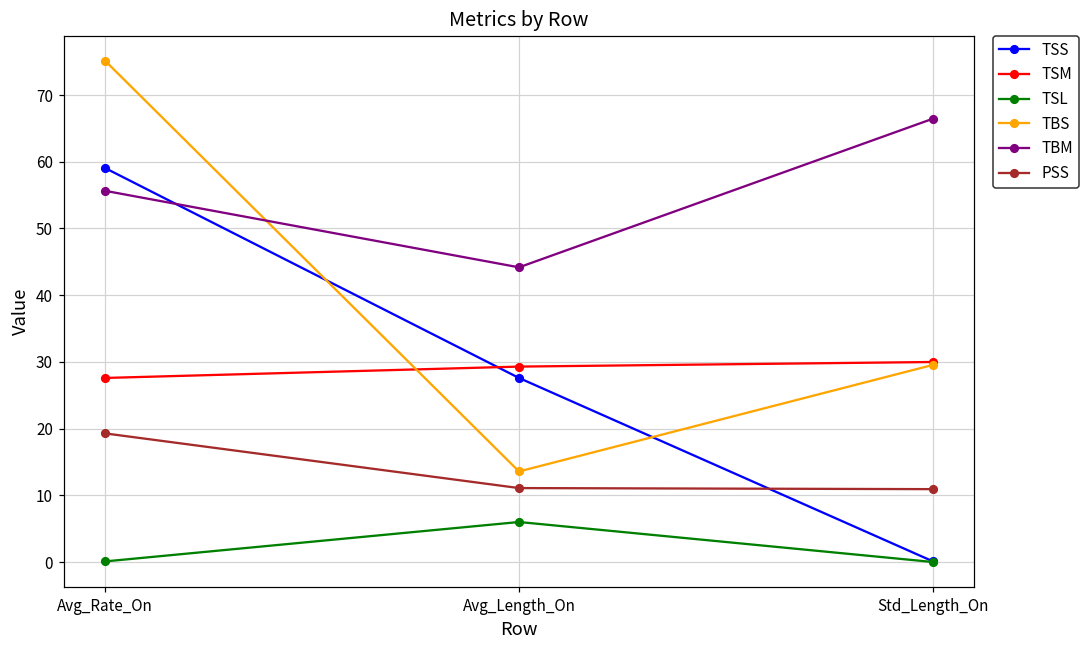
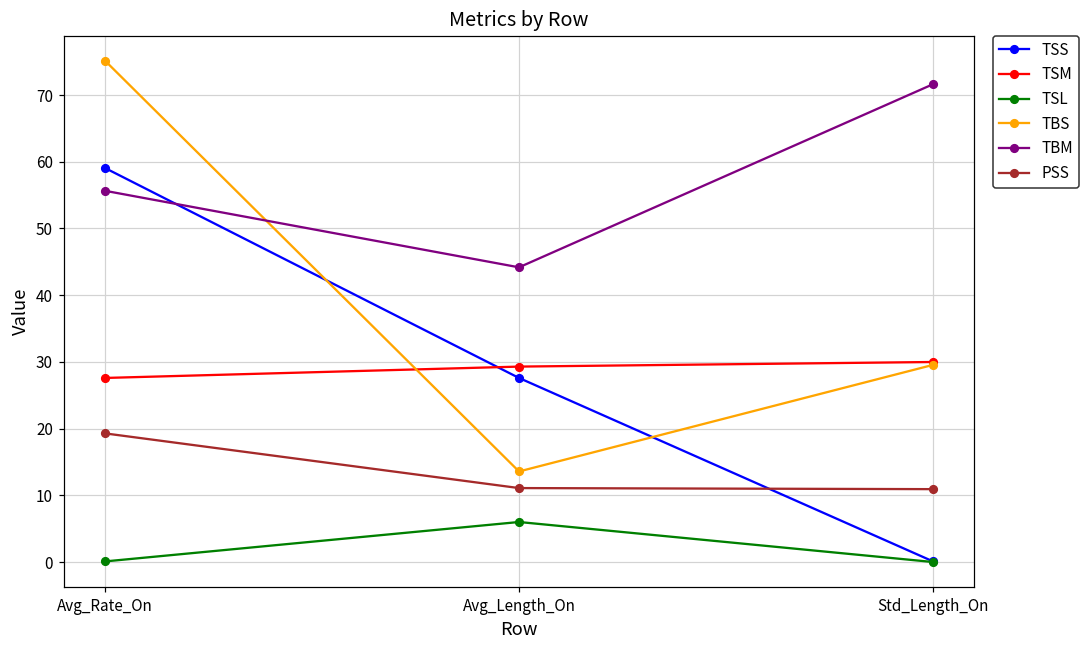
  {
    "TSS": {
      "Avg_Rate_On": 59,
      "Avg_Length_On": 28
    },
    "TSM": {
      "Avg_Rate_On": 28,
      "Avg_Length_On": 29,
      "Std_Length_On": 30
    },
    "TSL": {
      "Avg_Rate_On": 0,
      "Avg_Length_On": 6
    },
    "TBS": {
      "Avg_Rate_On": 75,
      "Avg_Length_On": 14,
      "Std_Length_On": 30
    },
    "TBM": {
      "Avg_Rate_On": 56,
      "Avg_Length_On": 44,
-     "Std_Length_On": 66
+     "Std_Length_On": 72
    },
    "PSS": {
      "Avg_Rate_On": 19,
      "Avg_Length_On": 11,
      "Std_Length_On": 11
    }
  }
